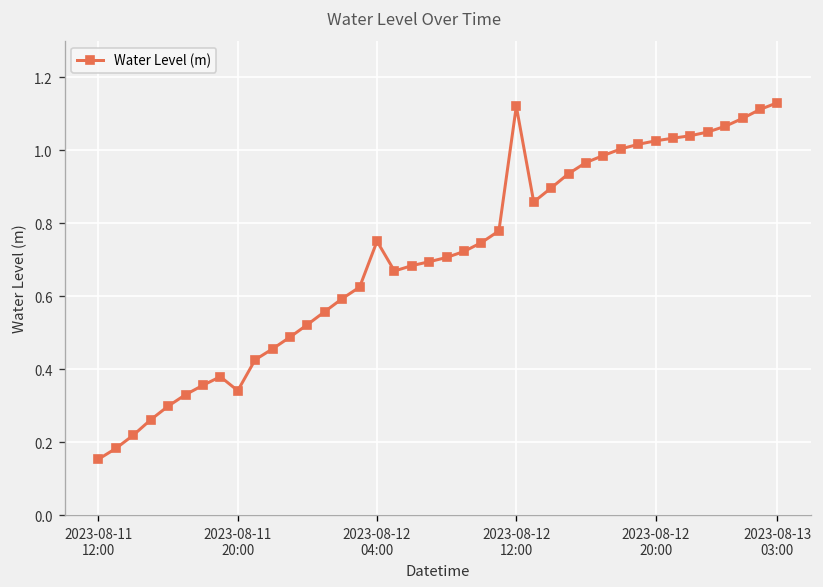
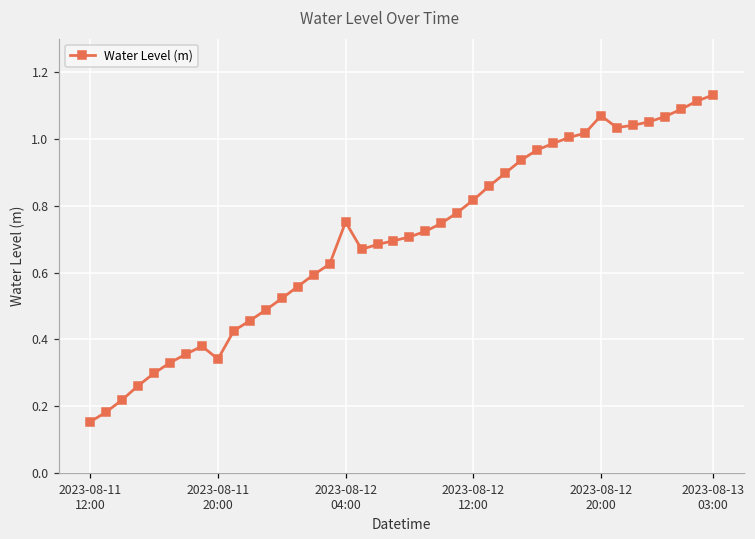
  {
    "2023-08-11 12:00": 0.15,
    "2023-08-11 20:00": 0.34,
    "2023-08-12 04:00": 0.75,
-   "2023-08-12 12:00": 1.12,
-   "2023-08-12 20:00": 1.03,
+   "2023-08-12 12:00": 0.82,
+   "2023-08-12 20:00": 1.07,
    "2023-08-13 03:00": 1.13
  }
